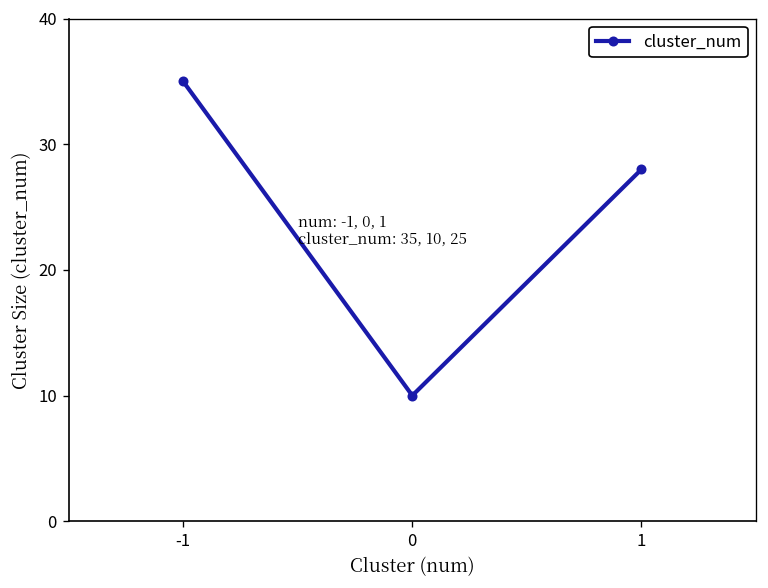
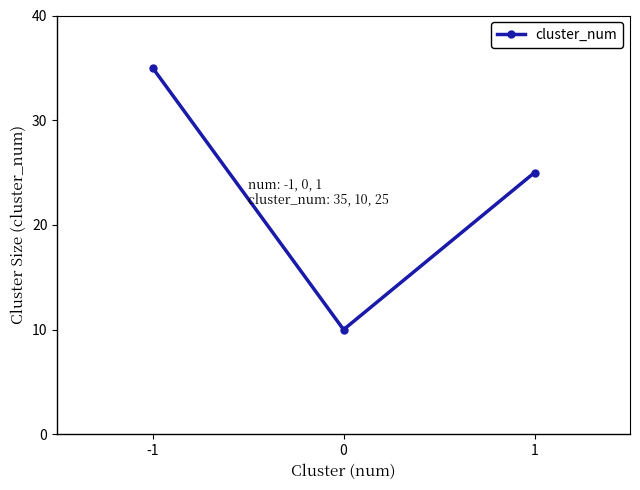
  {
    "-1": 35,
    "0": 10,
-   "1": 28
+   "1": 25
  }
